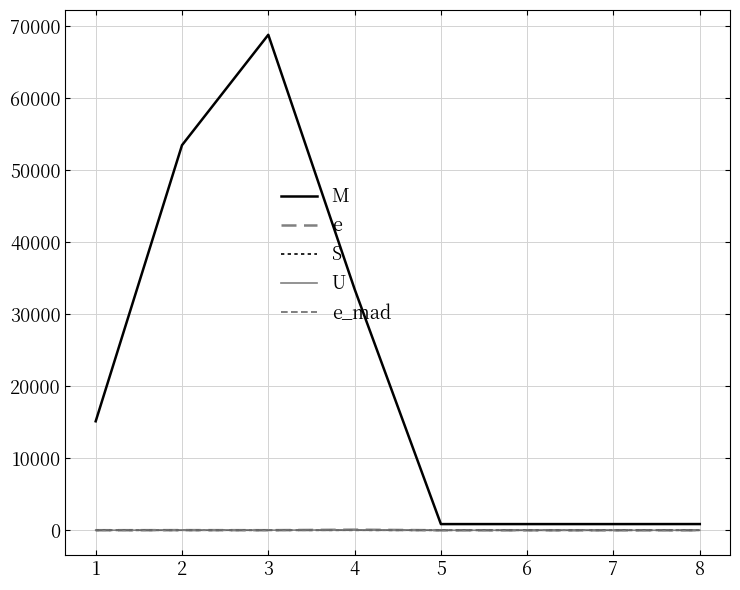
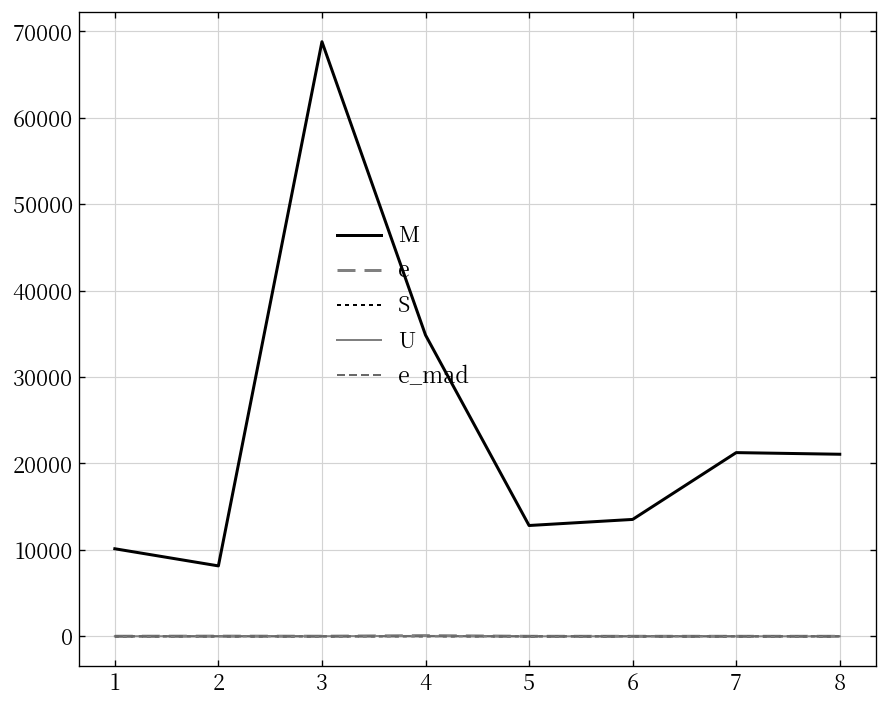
  {
    "M": {
-     "1": 15000,
-     "2": 53000,
+     "1": 10000,
+     "2": 8000,
      "3": 69000,
-     "4": 33000,
-     "5": 1000,
-     "6": 1000,
-     "7": 1000,
-     "8": 1000
+     "4": 35000,
+     "5": 13000,
+     "6": 14000,
+     "7": 21000,
+     "8": 21000
    },
    "e_mad": {
      "1": 0,
      "2": 0,
      "3": 0,
      "4": 0,
      "5": 0,
      "6": 0,
      "7": 0,
      "8": 0
    }
  }
